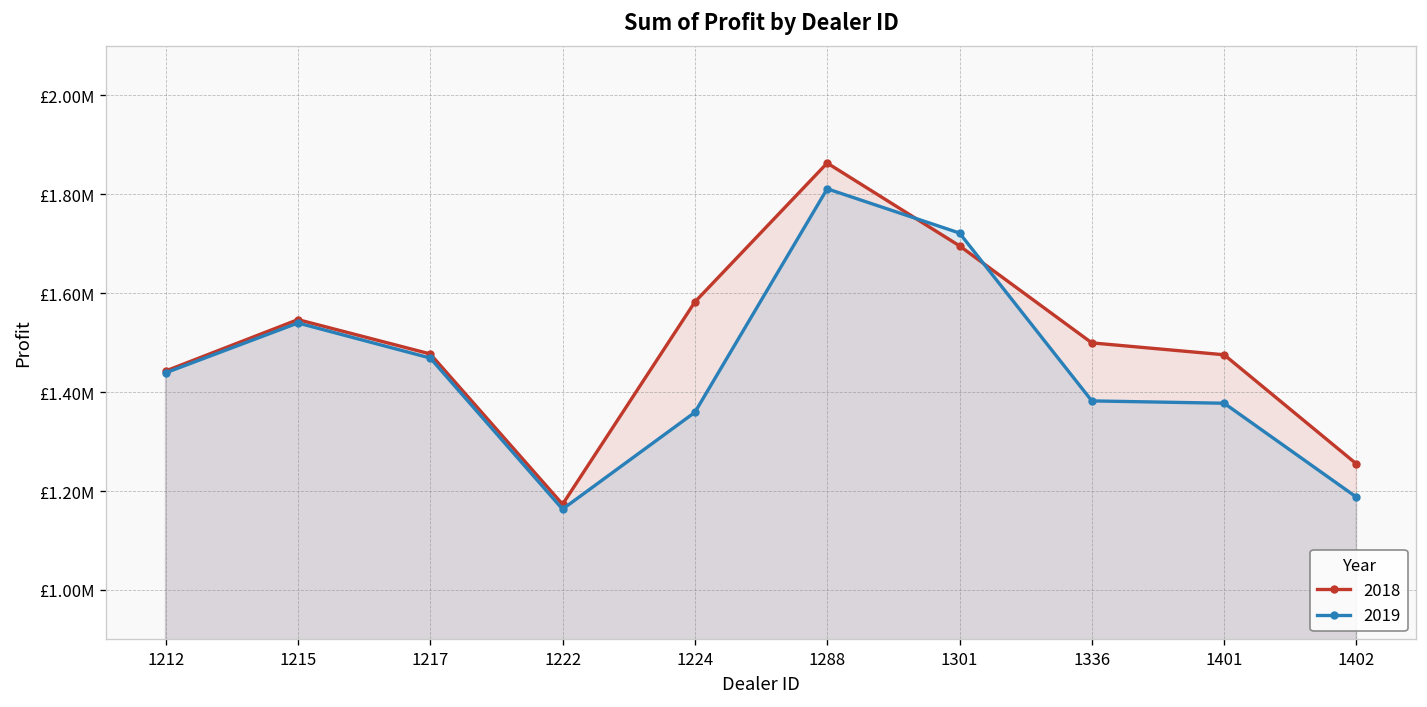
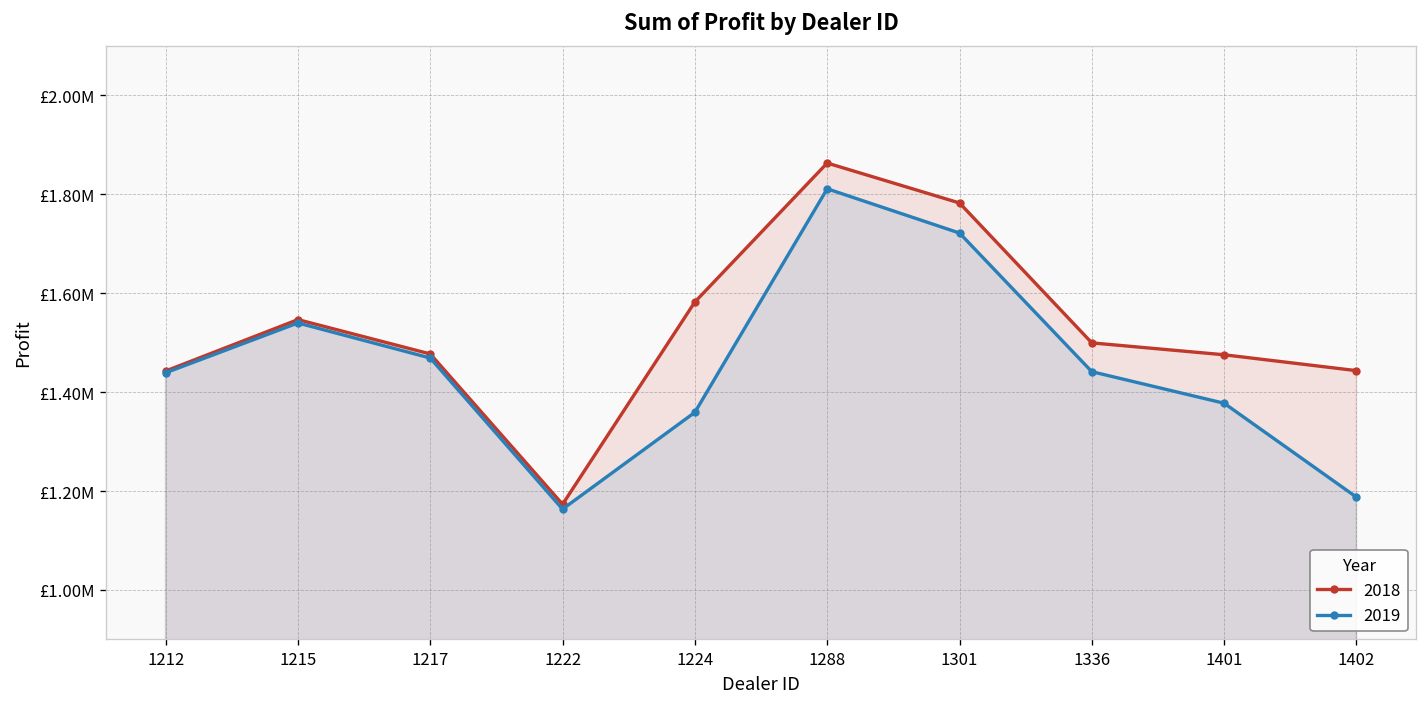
  {
    "2018": {
      "1215": "£1550000",
      "1217": "£1480000",
      "1222": "£1170000",
      "1224": "£1580000",
      "1288": "£1860000",
-     "1301": "£1700000",
+     "1301": "£1780000",
      "1336": "£1500000",
      "1401": "£1480000",
-     "1402": "£1250000"
+     "1402": "£1440000"
    },
    "2019": {
      "1215": "£1540000",
      "1217": "£1470000",
      "1222": "£1160000",
      "1224": "£1360000",
      "1288": "£1810000",
      "1301": "£1720000",
-     "1336": "£1380000",
+     "1336": "£1440000",
      "1401": "£1380000",
      "1402": "£1190000"
    }
  }
